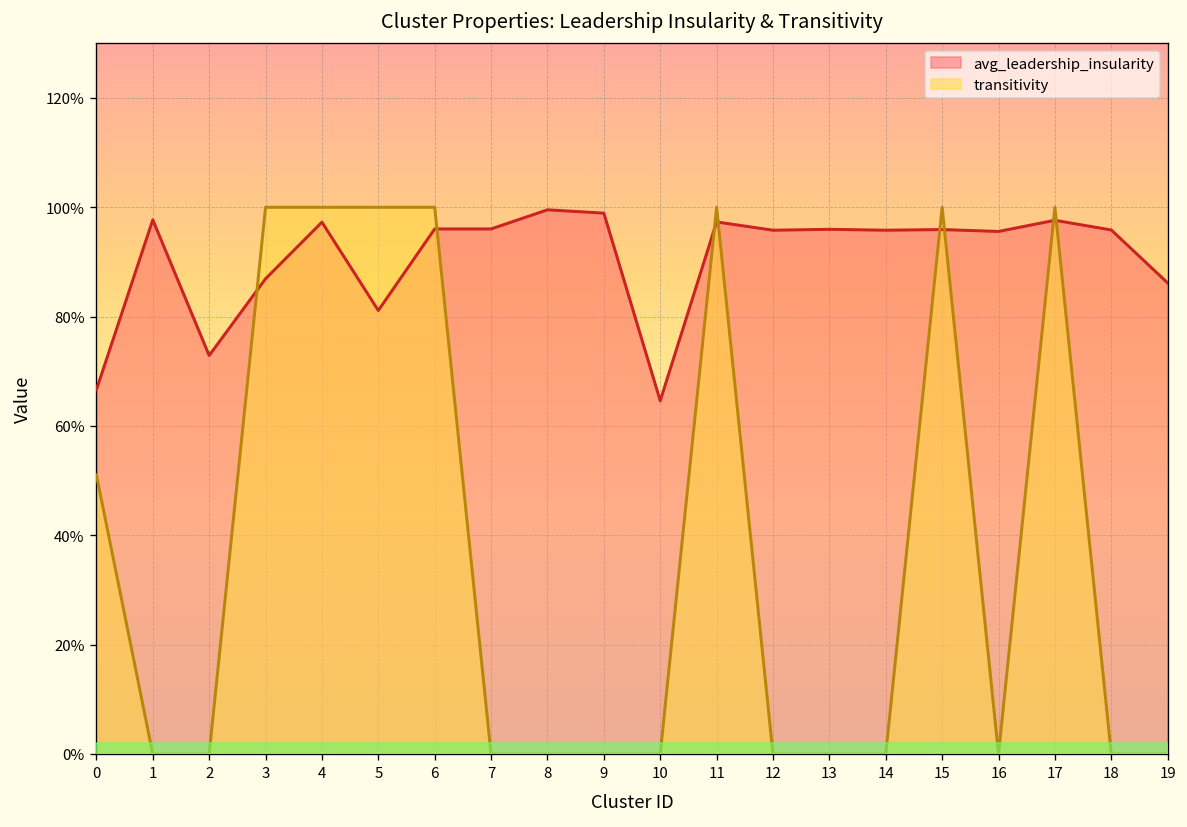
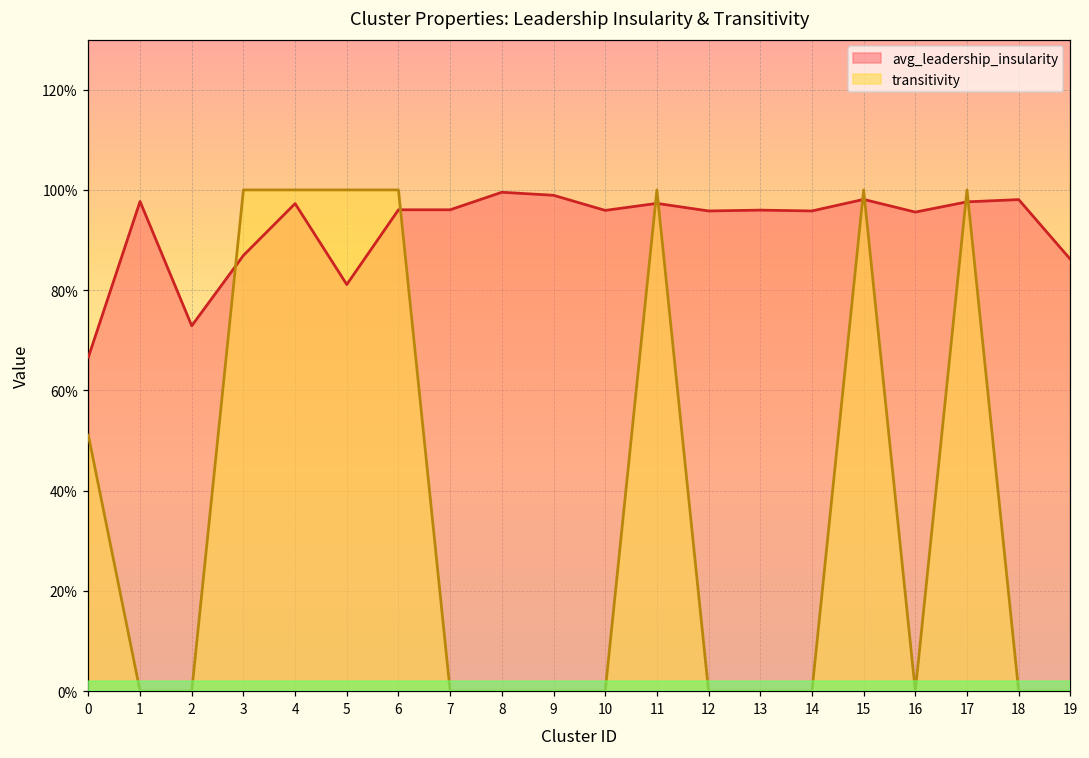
  {
    "avg_leadership_insularity": {
      "0": "67%",
      "1": "98%",
      "2": "73%",
      "3": "87%",
      "4": "97%",
      "5": "81%",
      "6": "96%",
      "7": "96%",
      "8": "100%",
      "9": "99%",
-     "10": "65%",
+     "10": "96%",
      "11": "97%",
      "12": "96%",
      "13": "96%",
      "14": "96%",
-     "15": "96%",
+     "15": "98%",
      "16": "96%",
      "17": "98%",
-     "18": "96%",
+     "18": "98%",
      "19": "86%"
    },
    "transitivity": {
      "0": "51%",
      "3": "100%",
      "4": "100%",
      "5": "100%",
      "6": "100%",
      "11": "100%",
      "15": "100%",
      "17": "100%"
    }
  }
